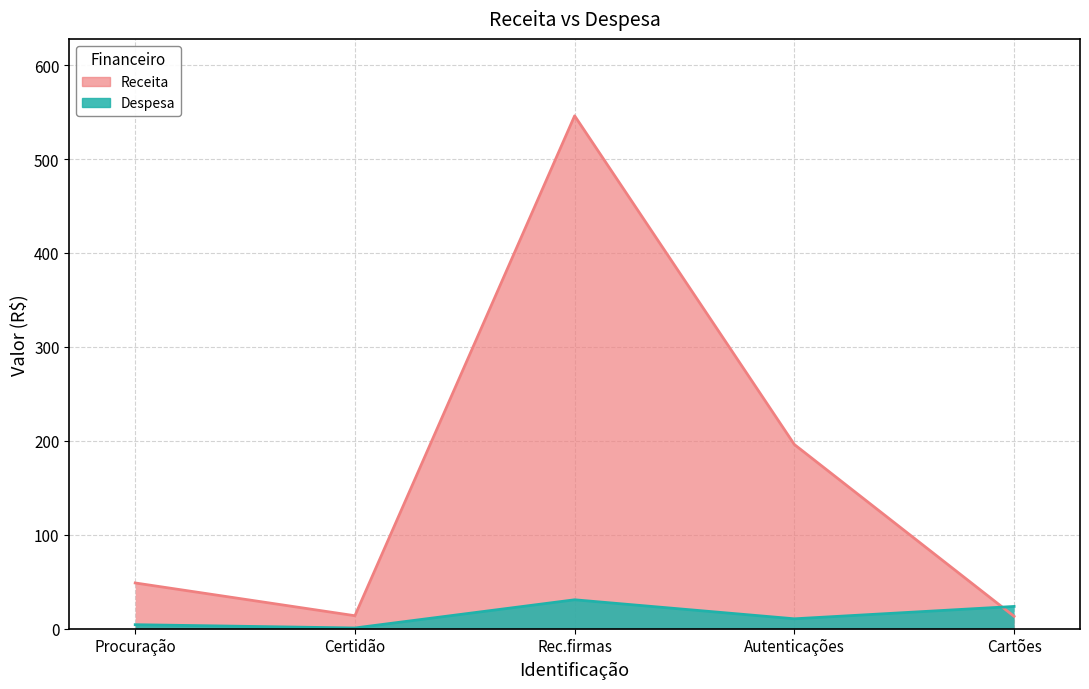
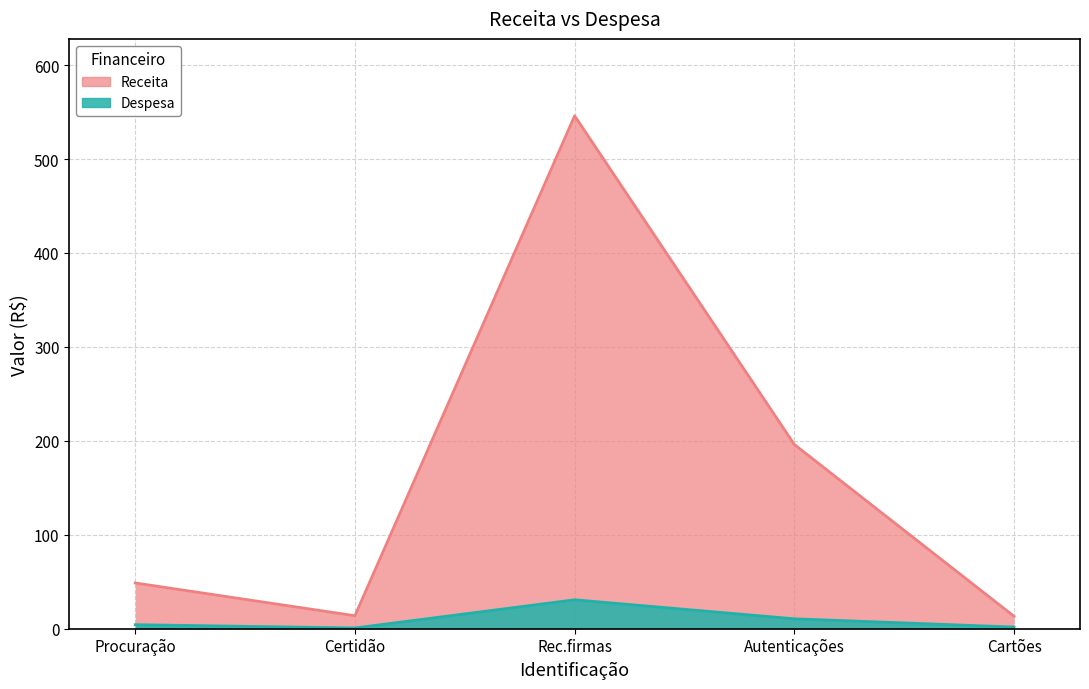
  {
    "Receita": {
      "Procuração": 50,
      "Certidão": 10,
      "Rec.firmas": 550,
      "Autenticações": 200,
      "Cartões": 10
    },
    "Despesa": {
      "Procuração": 0,
      "Certidão": 0,
      "Rec.firmas": 30,
      "Autenticações": 10,
-     "Cartões": 20
+     "Cartões": 0
    }
  }
